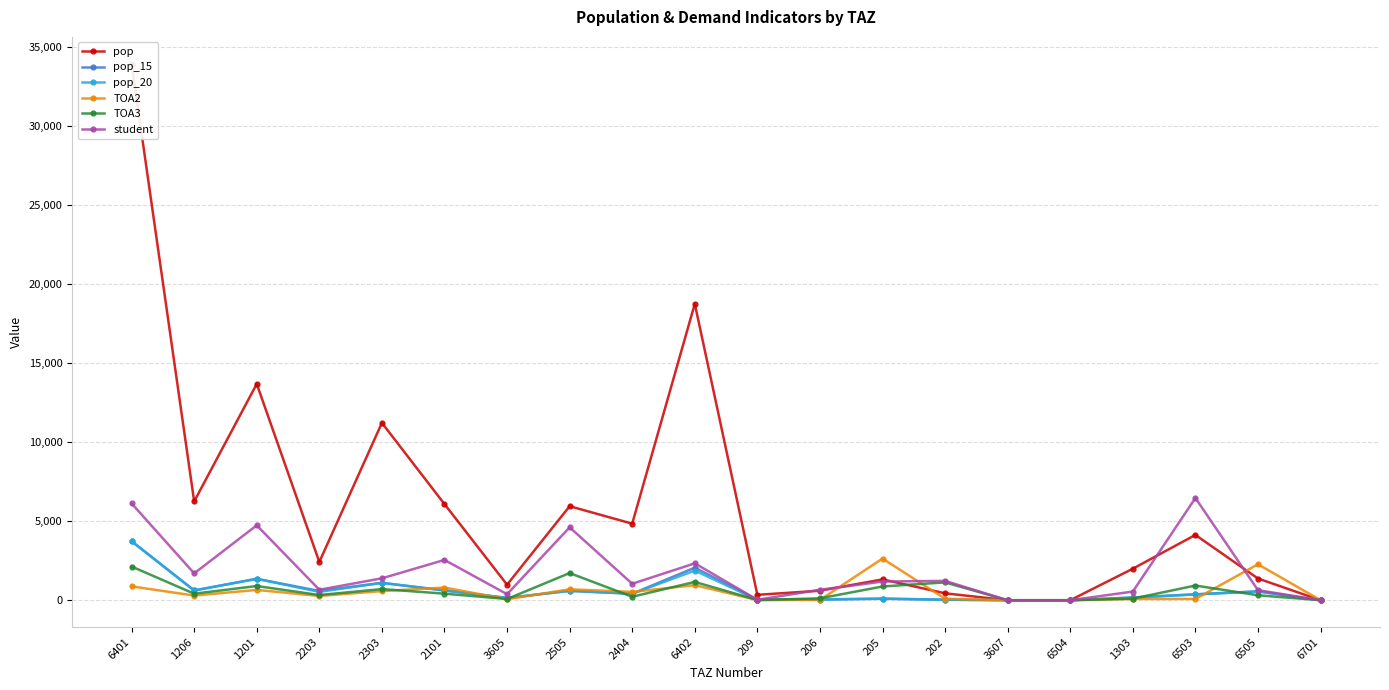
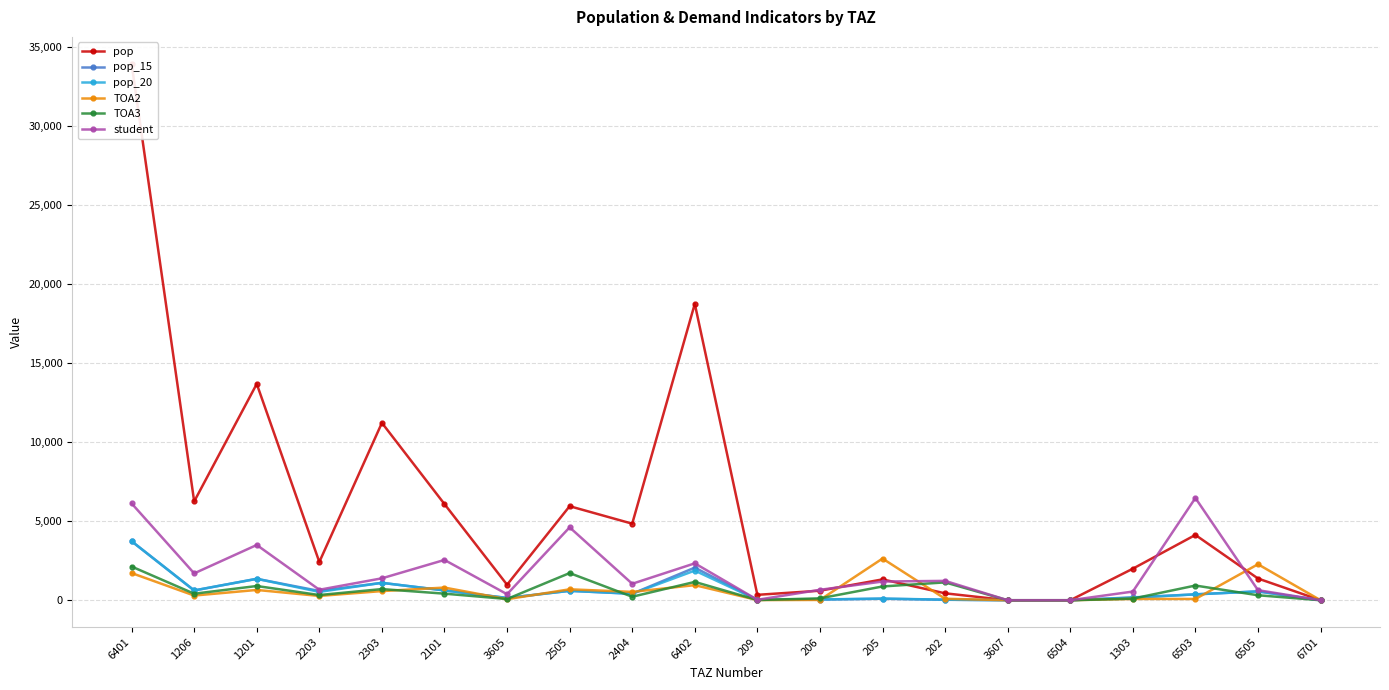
  {
    "pop": {
      "1206": "6,200",
      "1201": "13,700",
      "2203": "2,400",
      "2303": "11,200",
      "2101": "6,100",
      "3605": "1,000",
      "2505": "5,900",
      "2404": "4,800",
      "6402": "18,800",
      "209": "300",
      "202": "400",
      "1303": "2,000",
      "6503": "4,100",
      "6505": "1,400"
    },
    "pop_15": {
      "6402": "2,100"
    },
    "pop_20": {
      "6402": "1,900"
    },
    "TOA2": {
-     "6401": "900",
+     "6401": "1,700",
      "1201": "700",
      "2101": "800",
      "6402": "1,000",
      "205": "2,600",
      "6503": "100",
      "6505": "2,300"
    },
    "TOA3": {
      "6401": "2,100",
      "1201": "900",
      "2101": "400",
      "2505": "1,700",
      "2404": "200",
      "6402": "1,200",
      "205": "900",
      "6503": "900",
      "6505": "300"
    },
    "student": {
      "6401": "6,100",
      "1206": "1,700",
-     "1201": "4,700",
+     "1201": "3,500",
      "2303": "1,400",
      "2101": "2,500",
      "3605": "400",
      "2505": "4,600",
      "2404": "1,000",
      "6402": "2,300",
      "1303": "500",
      "6503": "6,500"
    }
  }
